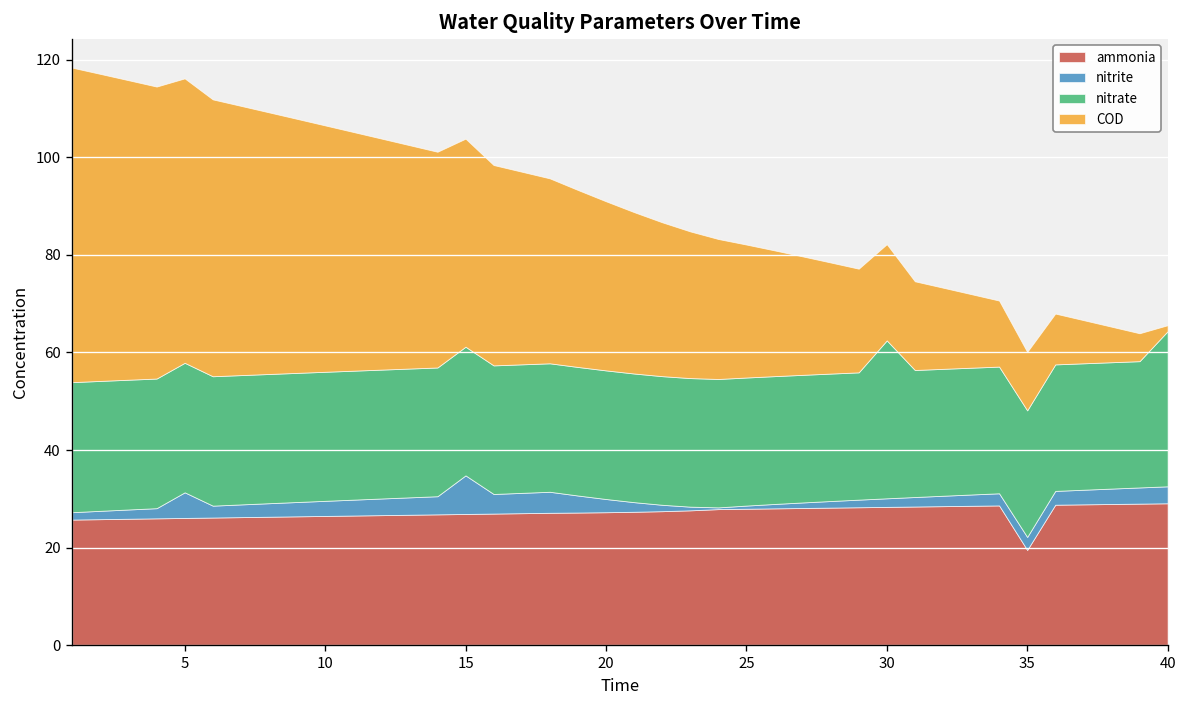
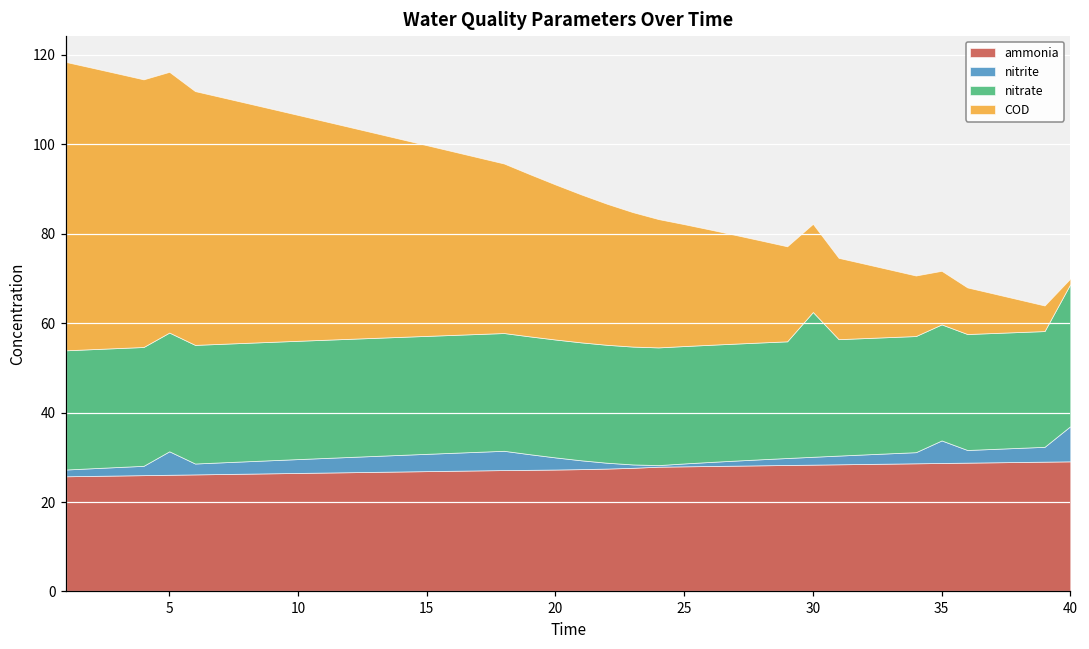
  {
    "ammonia": {
      "5": 26,
      "10": 26,
      "15": 27,
      "20": 27,
      "25": 28,
      "30": 28,
-     "35": 20,
+     "35": 29,
      "40": 29
    },
    "nitrite": {
      "5": 5,
      "10": 3,
-     "15": 8,
+     "15": 4,
      "20": 3,
      "25": 1,
      "30": 2,
-     "35": 3,
-     "40": 3
+     "35": 5,
+     "40": 8
    },
    "nitrate": {
      "5": 27,
      "10": 26,
      "15": 26,
      "20": 26,
      "25": 26,
      "30": 32,
      "35": 26,
      "40": 32
    },
    "COD": {
      "5": 58,
      "10": 50,
      "15": 43,
      "20": 35,
      "25": 27,
      "30": 20,
      "35": 12,
      "40": 1
    }
  }
